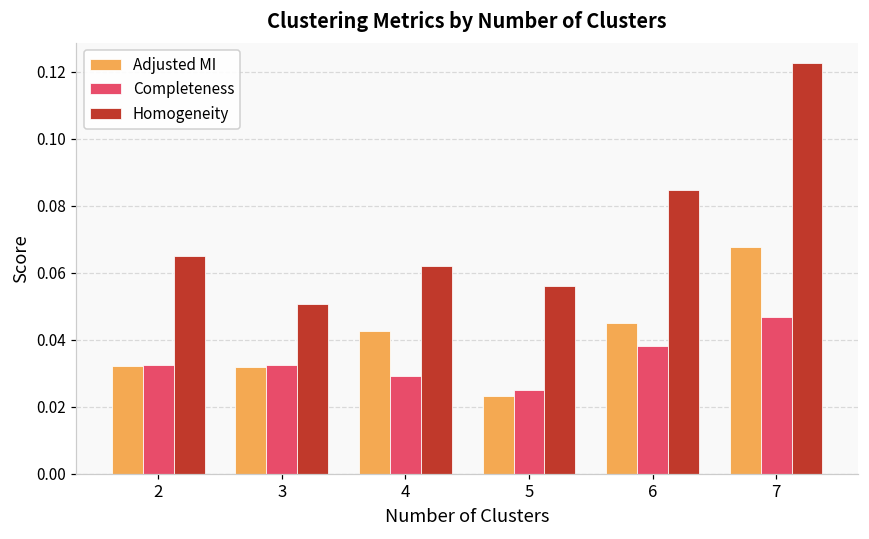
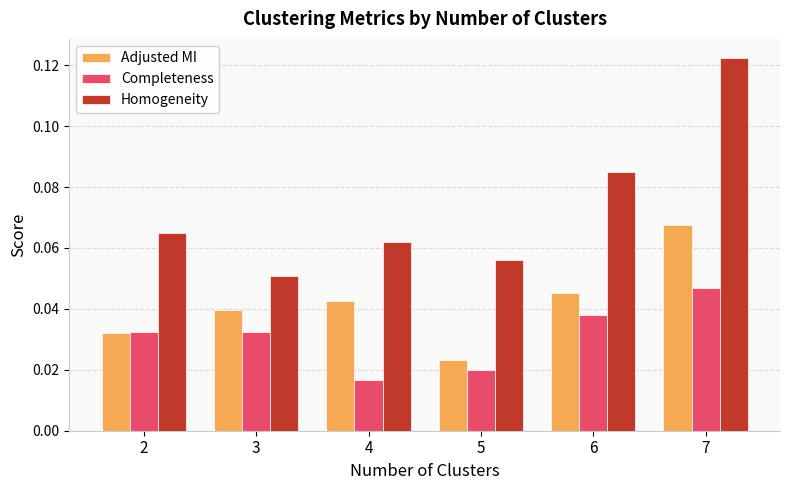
  {
    "Adjusted MI": {
      "2": 0.032,
-     "3": 0.032,
+     "3": 0.040,
      "4": 0.043,
      "5": 0.023,
      "6": 0.045,
      "7": 0.068
    },
    "Completeness": {
      "2": 0.032,
      "3": 0.032,
-     "4": 0.029,
-     "5": 0.025,
+     "4": 0.017,
+     "5": 0.020,
      "6": 0.038,
      "7": 0.047
    },
    "Homogeneity": {
      "2": 0.065,
      "3": 0.051,
      "4": 0.062,
      "5": 0.056,
      "6": 0.085,
      "7": 0.122
    }
  }
